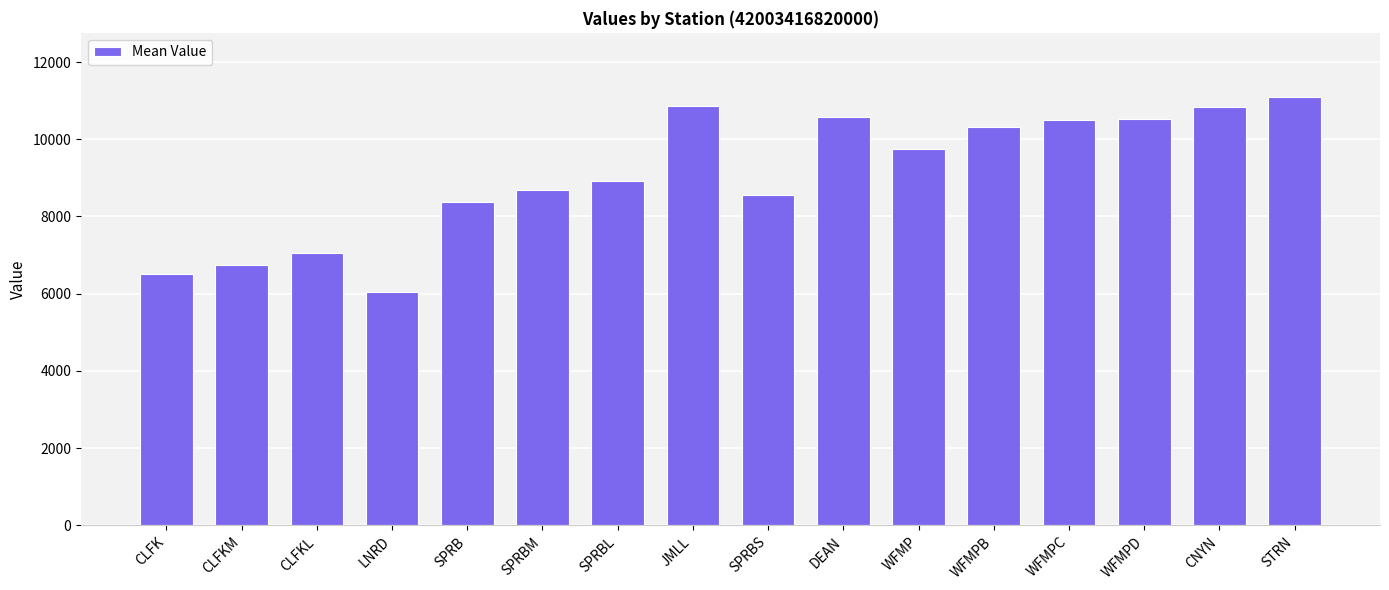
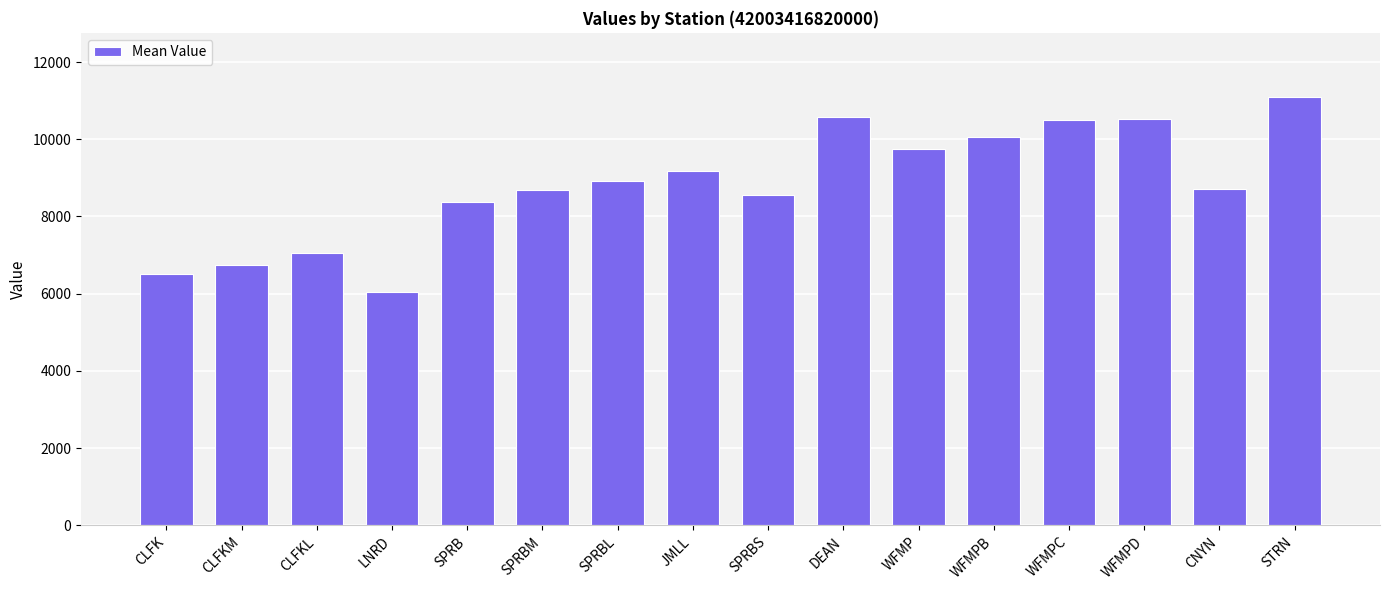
  {
    "CLFK": 6500,
    "CLFKM": 6700,
    "CLFKL": 7100,
    "LNRD": 6100,
    "SPRB": 8400,
    "SPRBM": 8700,
    "SPRBL": 8900,
-   "JMLL": 10900,
+   "JMLL": 9200,
    "SPRBS": 8600,
    "DEAN": 10600,
    "WFMP": 9700,
-   "WFMPB": 10300,
+   "WFMPB": 10100,
    "WFMPC": 10500,
    "WFMPD": 10500,
-   "CNYN": 10800,
+   "CNYN": 8700,
    "STRN": 11100
  }
